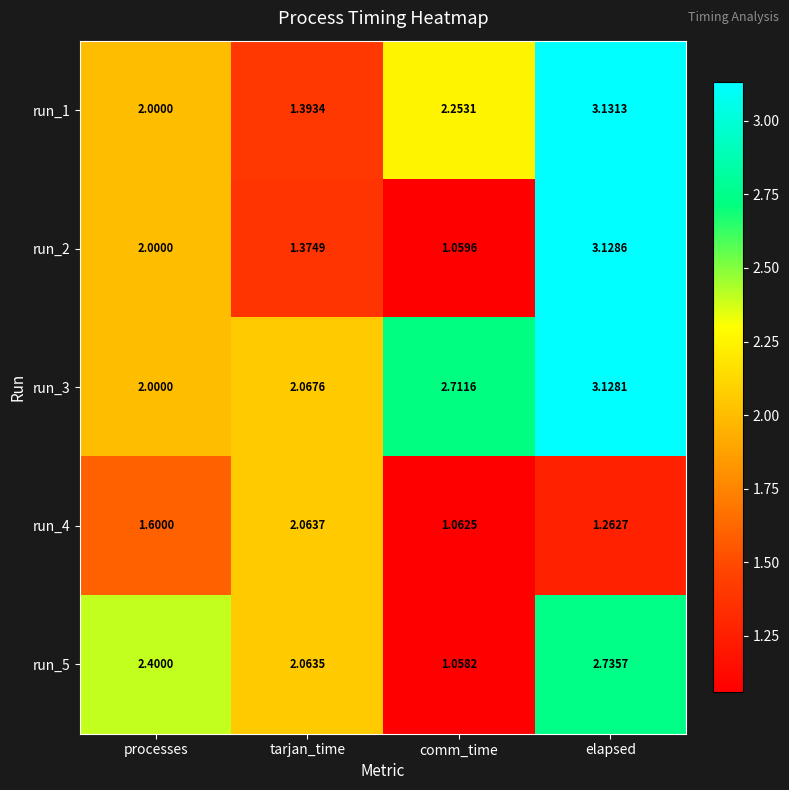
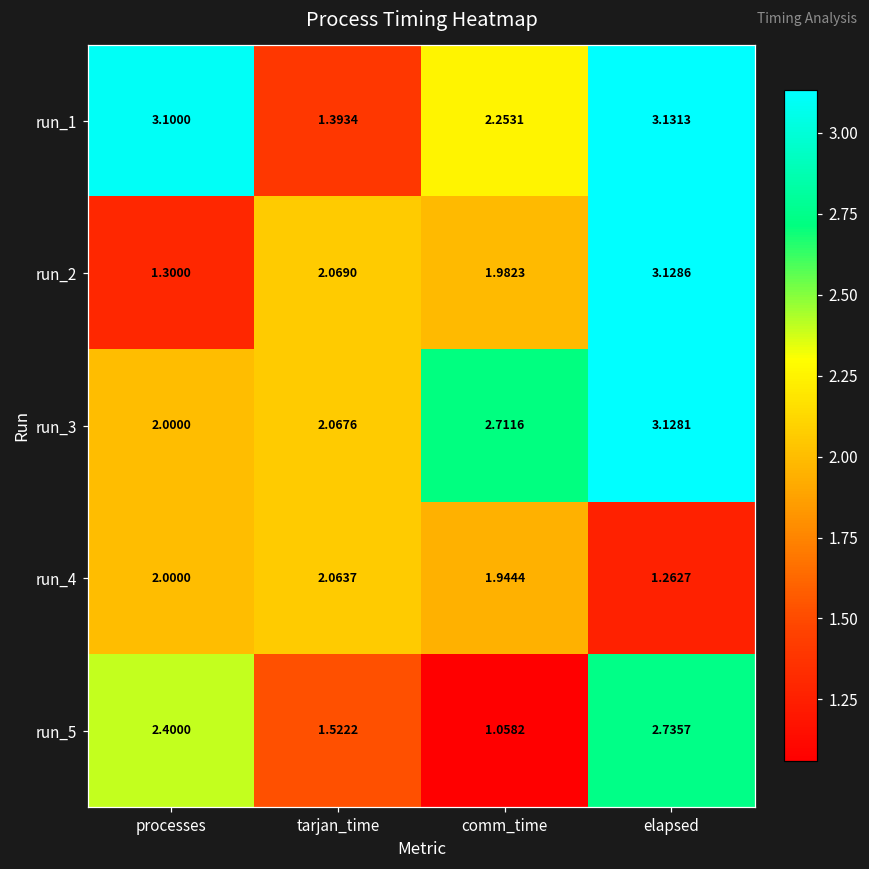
  {
    "run_1": {
-     "processes": 2.0000,
+     "processes": 3.1000,
      "tarjan_time": 1.3934,
      "comm_time": 2.2531,
      "elapsed": 3.1313
    },
    "run_2": {
-     "processes": 2.0000,
-     "tarjan_time": 1.3749,
-     "comm_time": 1.0596,
+     "processes": 1.3000,
+     "tarjan_time": 2.0690,
+     "comm_time": 1.9823,
      "elapsed": 3.1286
    },
    "run_3": {
      "processes": 2.0000,
      "tarjan_time": 2.0676,
      "comm_time": 2.7116,
      "elapsed": 3.1281
    },
    "run_4": {
-     "processes": 1.6000,
+     "processes": 2.0000,
      "tarjan_time": 2.0637,
-     "comm_time": 1.0625,
+     "comm_time": 1.9444,
      "elapsed": 1.2627
    },
    "run_5": {
      "processes": 2.4000,
-     "tarjan_time": 2.0635,
+     "tarjan_time": 1.5222,
      "comm_time": 1.0582,
      "elapsed": 2.7357
    }
  }
